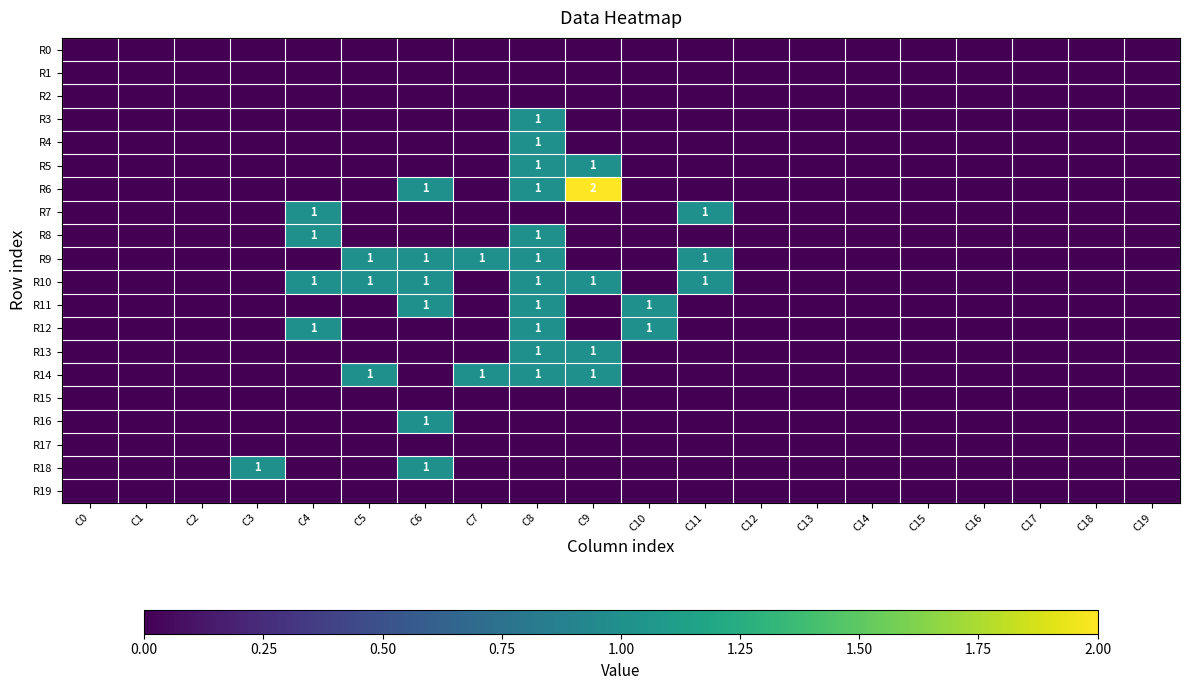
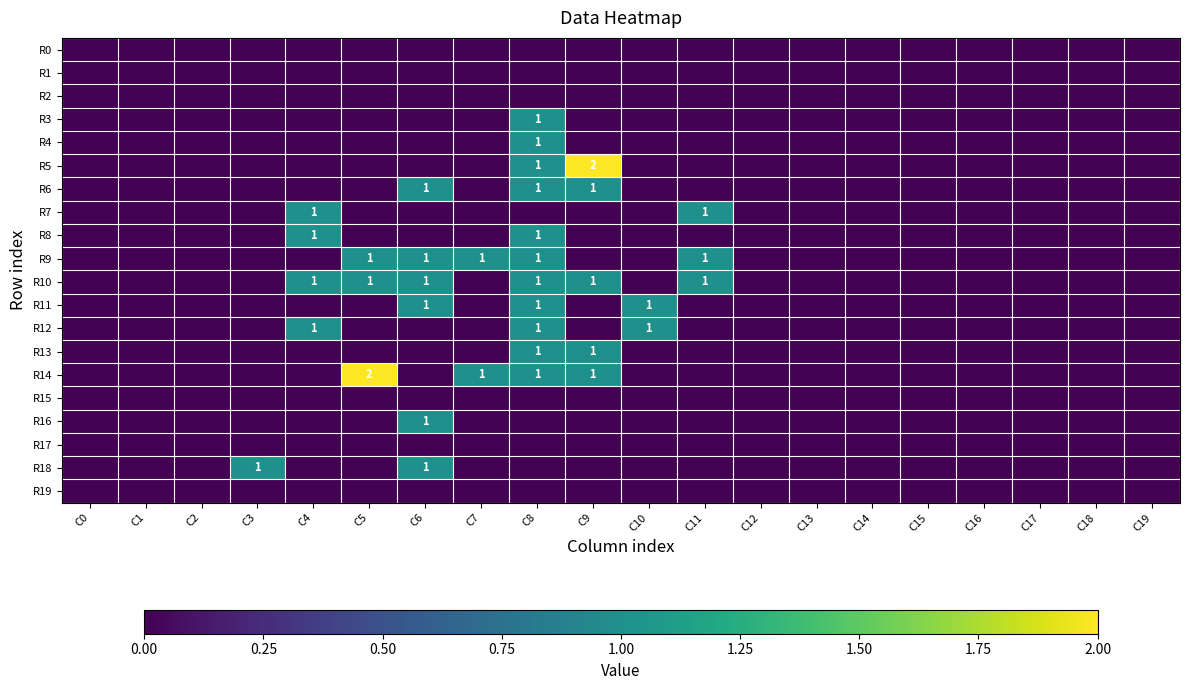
  {
    "R3": {
      "C8": 1
    },
    "R4": {
      "C8": 1
    },
    "R5": {
      "C8": 1,
-     "C9": 1
+     "C9": 2
    },
    "R6": {
      "C6": 1,
      "C8": 1,
-     "C9": 2
+     "C9": 1
    },
    "R7": {
      "C4": 1,
      "C11": 1
    },
    "R8": {
      "C4": 1,
      "C8": 1
    },
    "R9": {
      "C5": 1,
      "C6": 1,
      "C7": 1,
      "C8": 1,
      "C11": 1
    },
    "R10": {
      "C4": 1,
      "C5": 1,
      "C6": 1,
      "C8": 1,
      "C9": 1,
      "C11": 1
    },
    "R11": {
      "C6": 1,
      "C8": 1,
      "C10": 1
    },
    "R12": {
      "C4": 1,
      "C8": 1,
      "C10": 1
    },
    "R13": {
      "C8": 1,
      "C9": 1
    },
    "R14": {
-     "C5": 1,
+     "C5": 2,
      "C7": 1,
      "C8": 1,
      "C9": 1
    },
    "R16": {
      "C6": 1
    },
    "R18": {
      "C3": 1,
      "C6": 1
    }
  }
